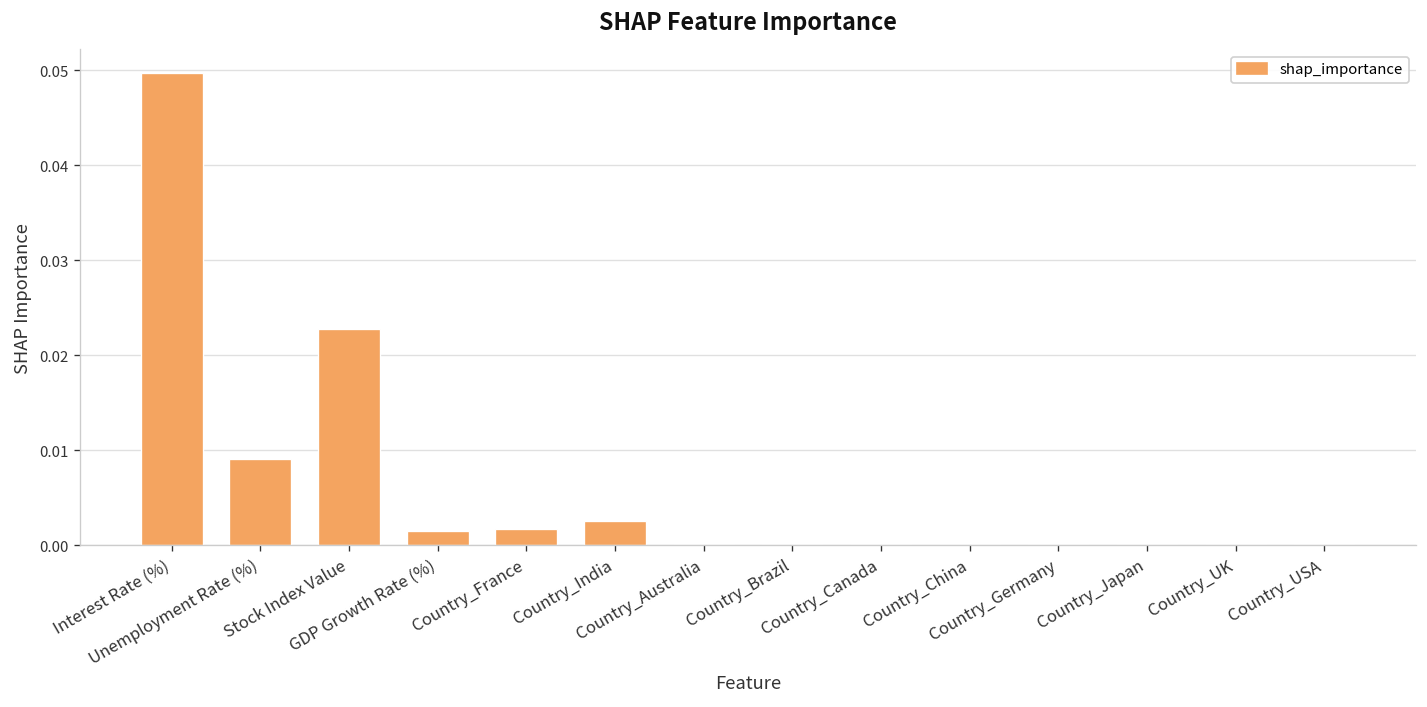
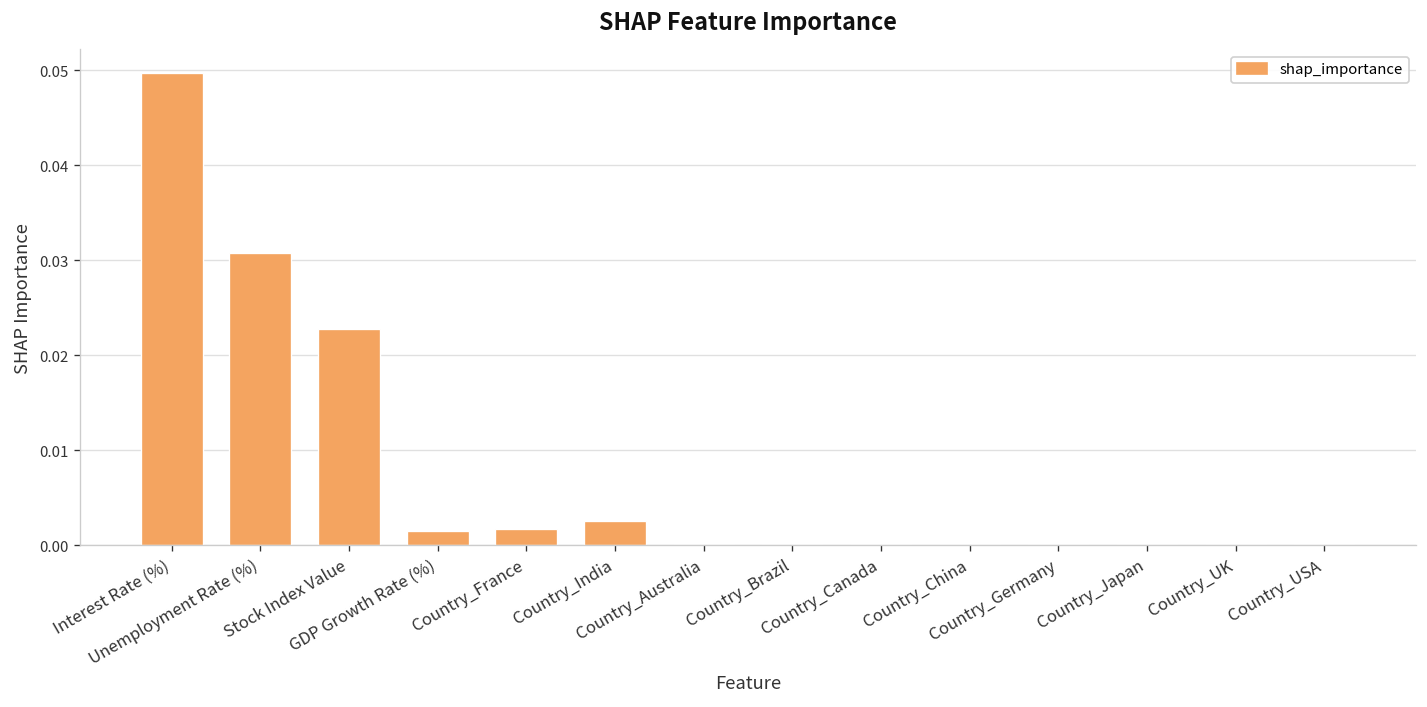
  {
    "Interest Rate (%)": 0.050,
-   "Unemployment Rate (%)": 0.009,
+   "Unemployment Rate (%)": 0.031,
    "Stock Index Value": 0.023,
    "GDP Growth Rate (%)": 0.001,
    "Country_France": 0.002,
    "Country_India": 0.003,
    "Country_Australia": 0.000,
    "Country_Brazil": 0.000,
    "Country_Canada": 0.000,
    "Country_China": 0.000,
    "Country_Germany": 0.000,
    "Country_Japan": 0.000,
    "Country_UK": 0.000,
    "Country_USA": 0.000
  }
